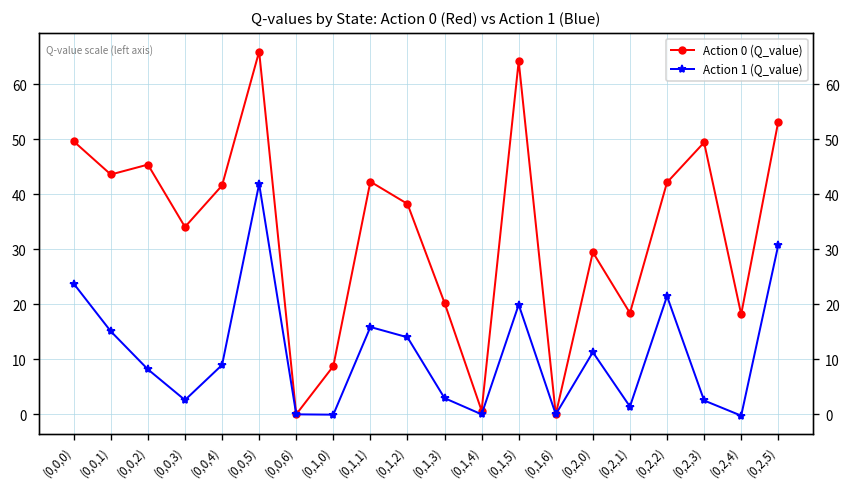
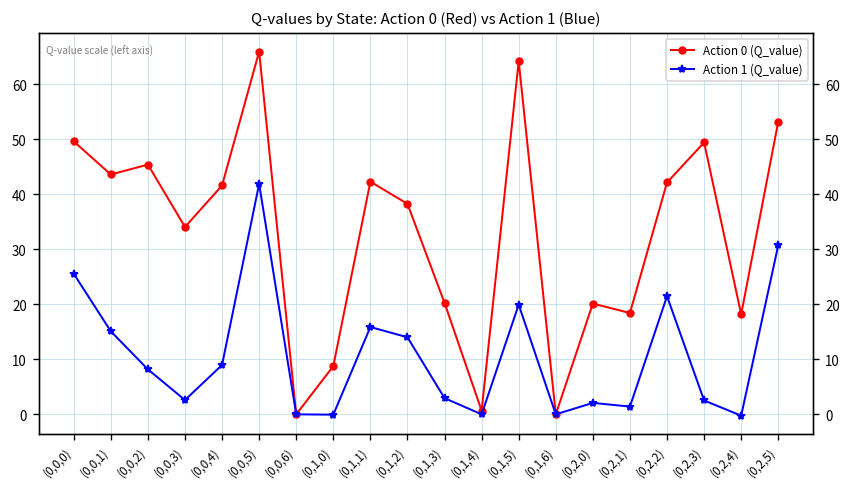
  {
    "Action 0 (Q_value)": {
      "(0,0,0)": 50,
      "(0,0,1)": 44,
      "(0,0,2)": 45,
      "(0,0,3)": 34,
      "(0,0,4)": 42,
      "(0,0,5)": 66,
      "(0,1,0)": 9,
      "(0,1,1)": 42,
      "(0,1,2)": 38,
      "(0,1,3)": 20,
      "(0,1,4)": 1,
      "(0,1,5)": 64,
-     "(0,2,0)": 29,
+     "(0,2,0)": 20,
      "(0,2,1)": 18,
      "(0,2,2)": 42,
      "(0,2,3)": 49,
      "(0,2,4)": 18,
      "(0,2,5)": 53
    },
    "Action 1 (Q_value)": {
-     "(0,0,0)": 24,
+     "(0,0,0)": 26,
      "(0,0,1)": 15,
      "(0,0,2)": 8,
      "(0,0,3)": 3,
      "(0,0,4)": 9,
      "(0,0,5)": 42,
      "(0,1,0)": 0,
      "(0,1,1)": 16,
      "(0,1,2)": 14,
      "(0,1,3)": 3,
      "(0,1,4)": 0,
      "(0,1,5)": 20,
-     "(0,2,0)": 11,
+     "(0,2,0)": 2,
      "(0,2,1)": 1,
      "(0,2,2)": 21,
      "(0,2,3)": 3,
      "(0,2,4)": 0,
      "(0,2,5)": 31
    }
  }
